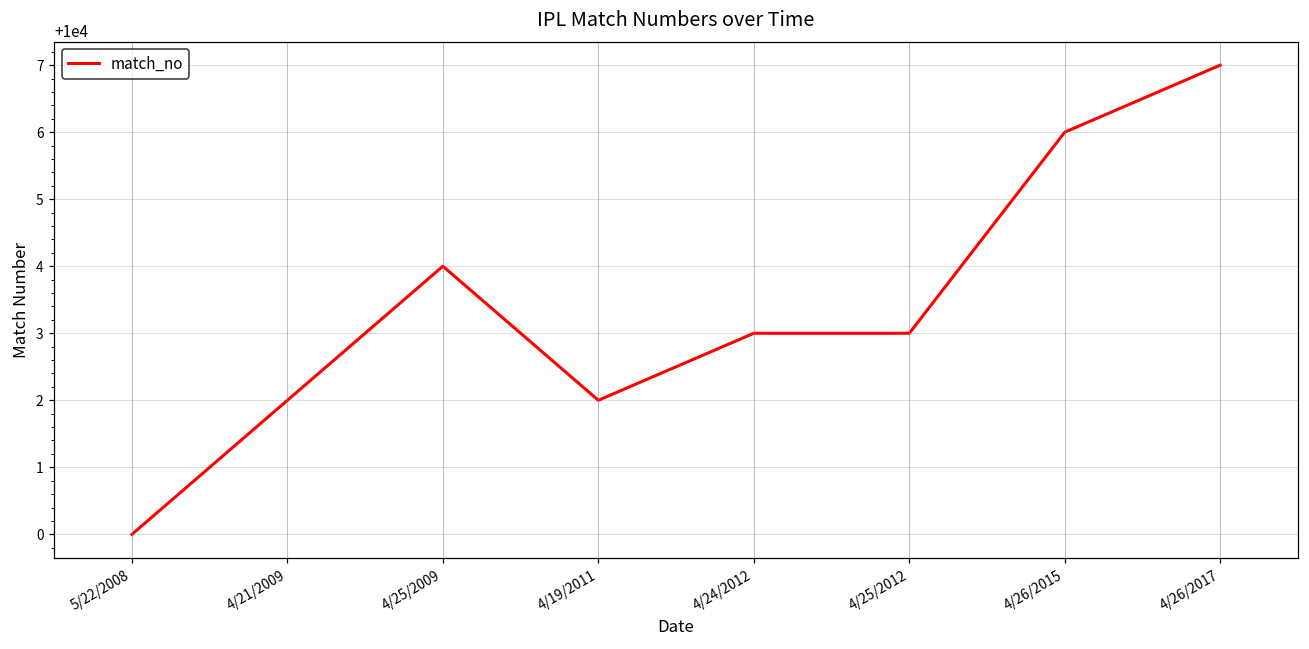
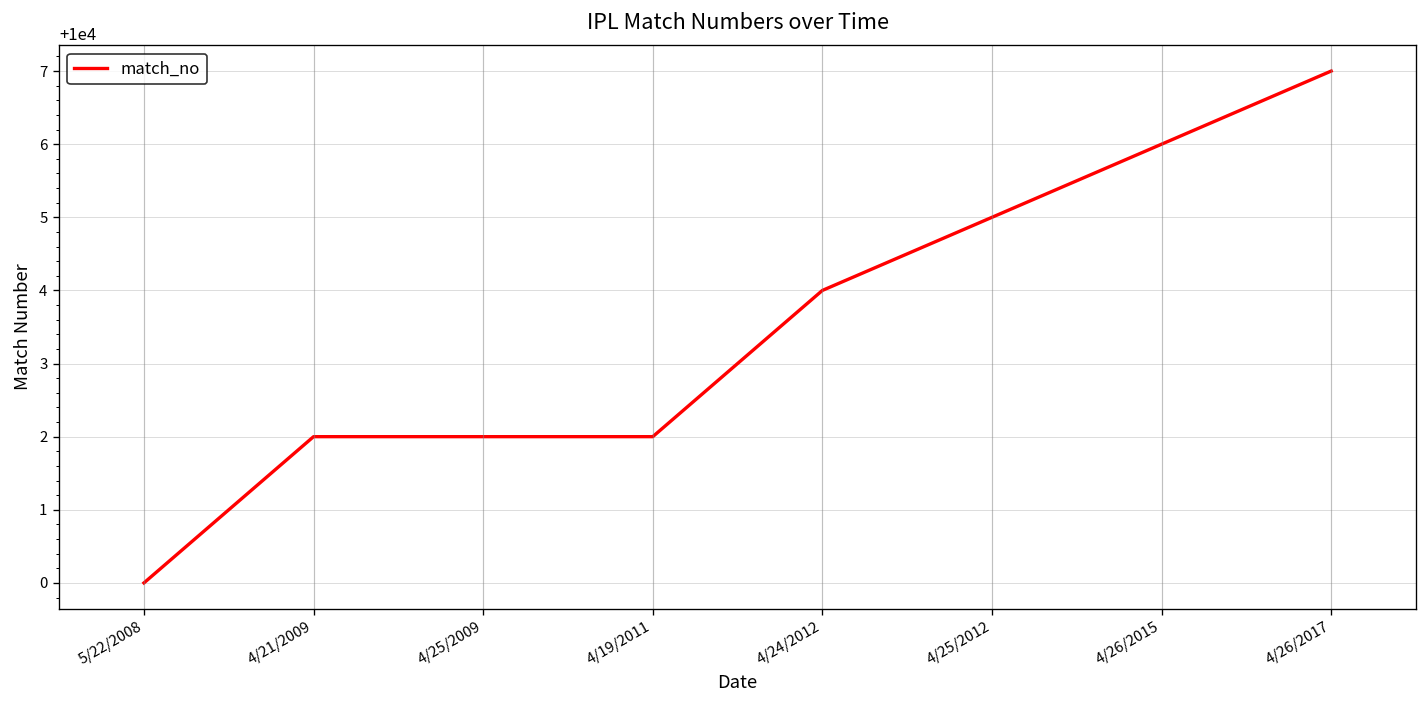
  {
    "5/22/2008": 10000,
    "4/21/2009": 10002,
-   "4/25/2009": 10004,
+   "4/25/2009": 10002,
    "4/19/2011": 10002,
-   "4/24/2012": 10003,
-   "4/25/2012": 10003,
+   "4/24/2012": 10004,
+   "4/25/2012": 10005,
    "4/26/2015": 10006,
    "4/26/2017": 10007
  }
